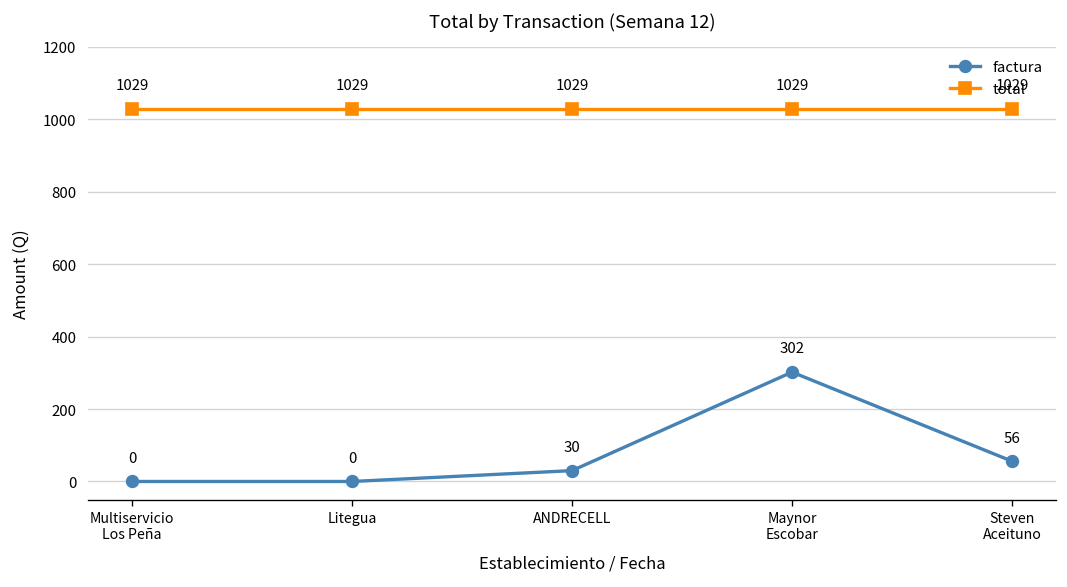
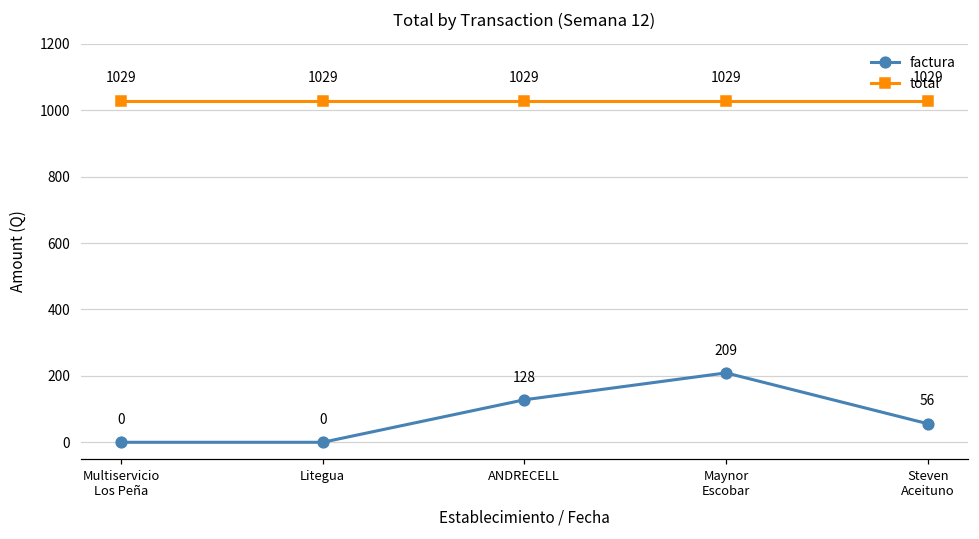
  {
    "factura": {
      "Multiservicio Los Peña": 0,
      "Litegua": 0,
-     "ANDRECELL": 30,
-     "Maynor Escobar": 302,
+     "ANDRECELL": 128,
+     "Maynor Escobar": 209,
      "Steven Aceituno": 56
    },
    "total": {
      "Multiservicio Los Peña": 1029,
      "Litegua": 1029,
      "ANDRECELL": 1029,
      "Maynor Escobar": 1029,
      "Steven Aceituno": 1029
    }
  }
